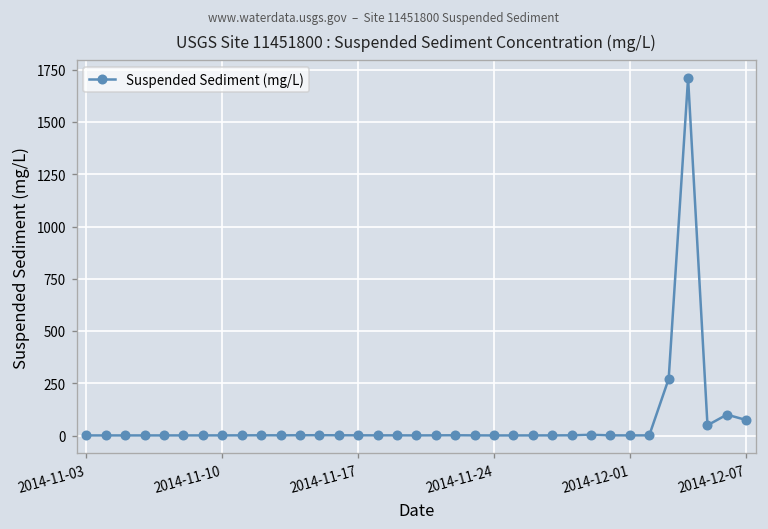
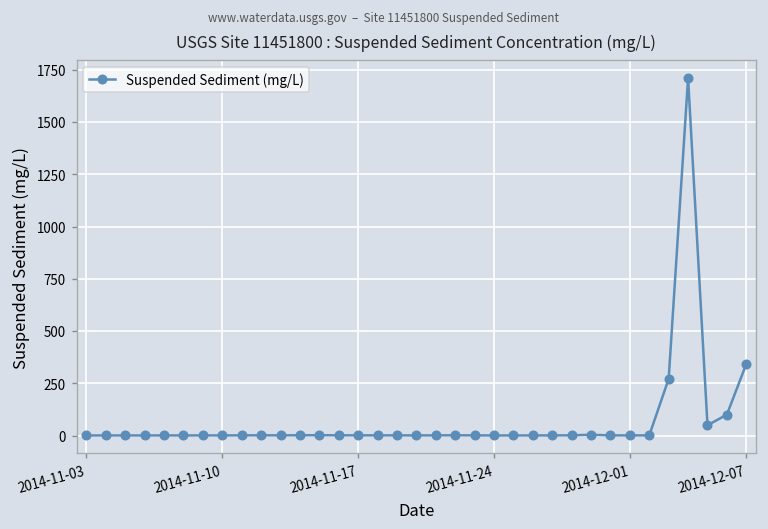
  {
    "2014-11-03": 0,
    "2014-11-10": 0,
    "2014-11-17": 0,
    "2014-11-24": 0,
    "2014-12-01": 0,
-   "2014-12-07": 70
+   "2014-12-07": 340
  }
